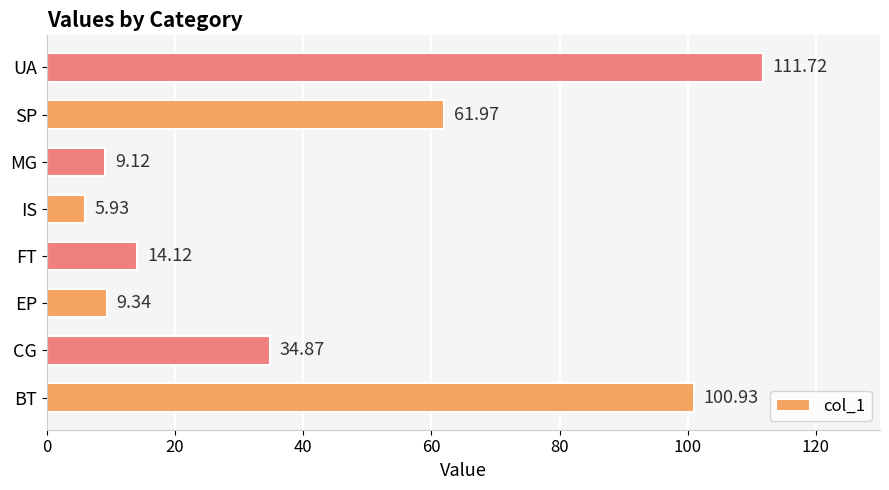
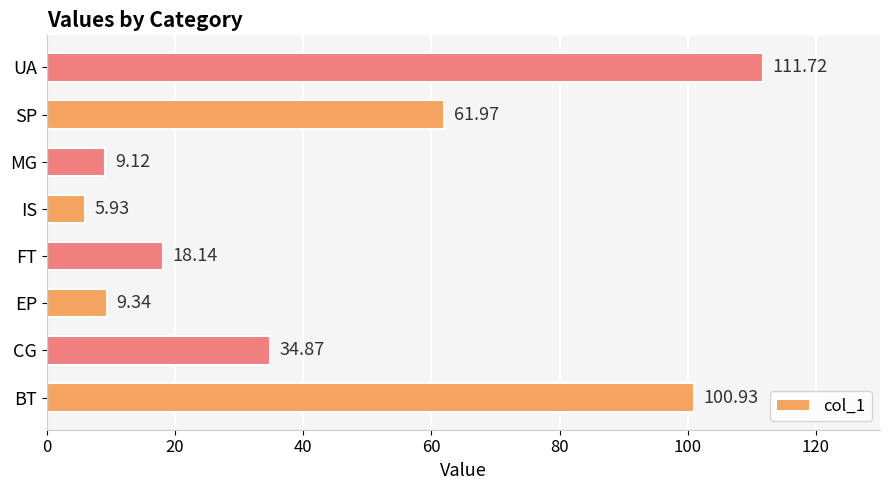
  {
    "UA": 111.72,
    "SP": 61.97,
    "MG": 9.12,
    "IS": 5.93,
-   "FT": 14.12,
+   "FT": 18.14,
    "EP": 9.34,
    "CG": 34.87,
    "BT": 100.93
  }
